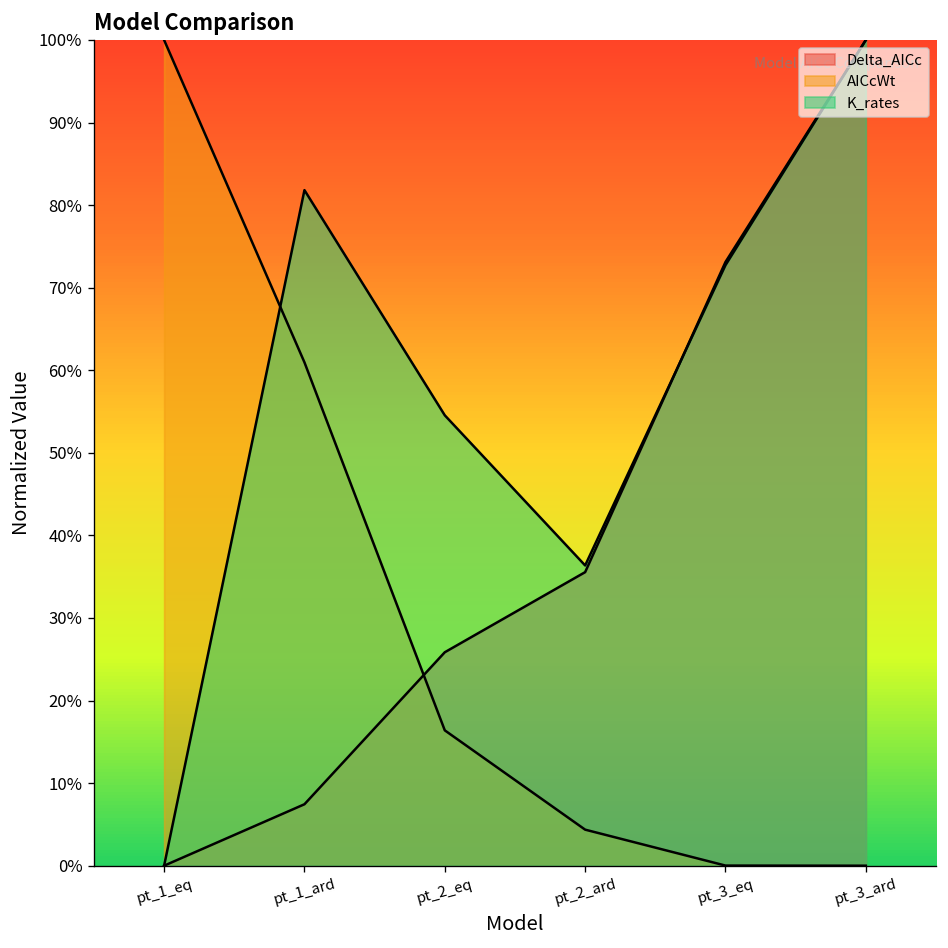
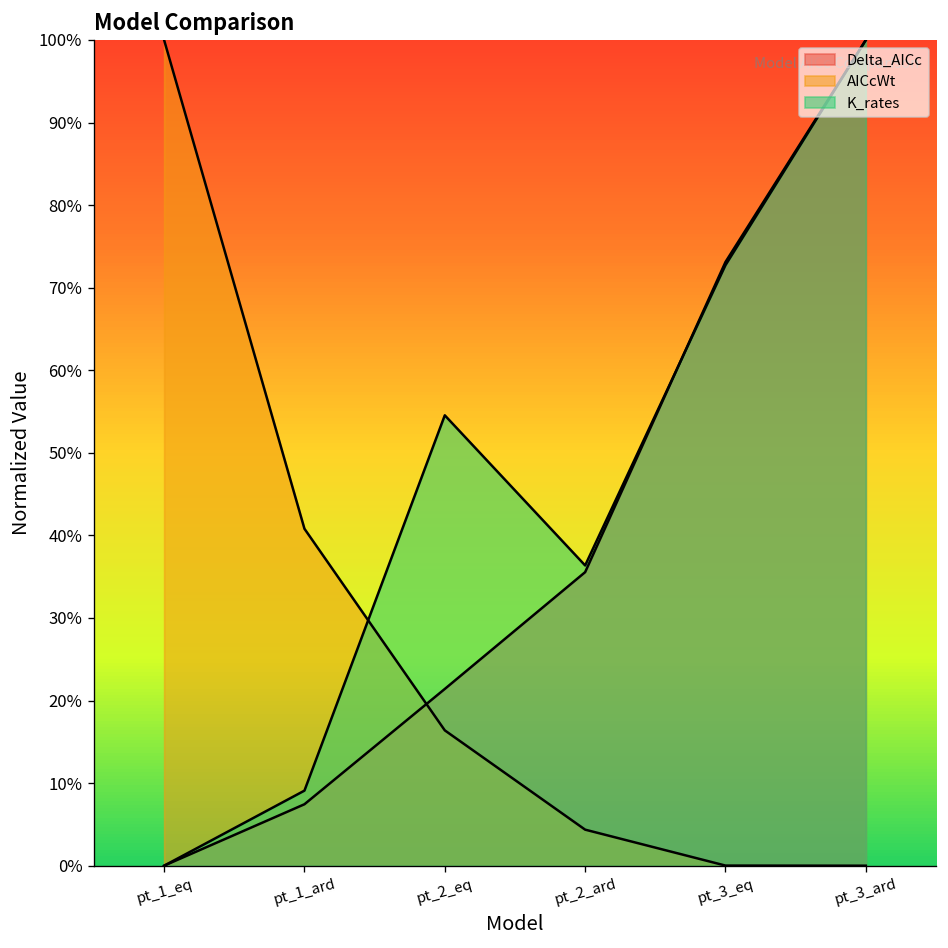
  {
    "Delta_AICc": {
      "pt_1_ard": "7%",
-     "pt_2_eq": "26%",
+     "pt_2_eq": "21%",
      "pt_2_ard": "36%",
      "pt_3_eq": "73%"
    },
    "AICcWt": {
      "pt_1_eq": "100%",
-     "pt_1_ard": "61%",
+     "pt_1_ard": "41%",
      "pt_2_eq": "16%",
      "pt_2_ard": "4%",
      "pt_3_eq": "0%",
      "pt_3_ard": "0%"
    },
    "K_rates": {
-     "pt_1_ard": "82%",
+     "pt_1_ard": "9%",
      "pt_2_eq": "55%",
      "pt_2_ard": "36%",
      "pt_3_eq": "73%"
    }
  }
